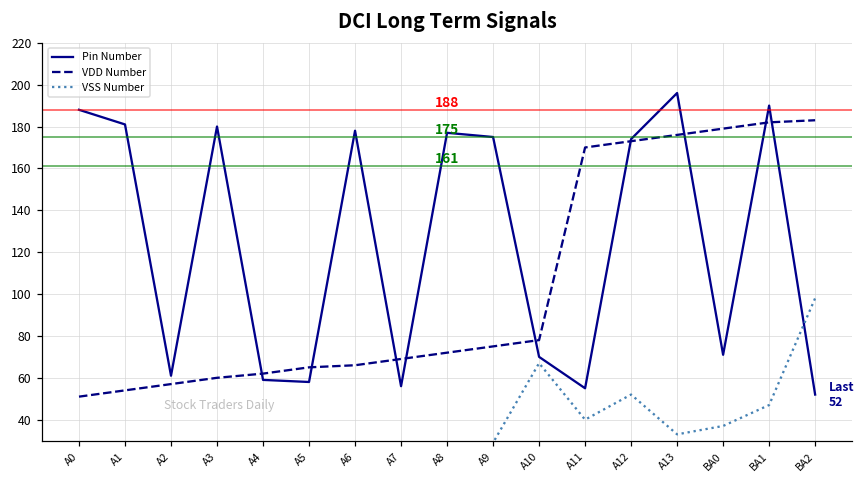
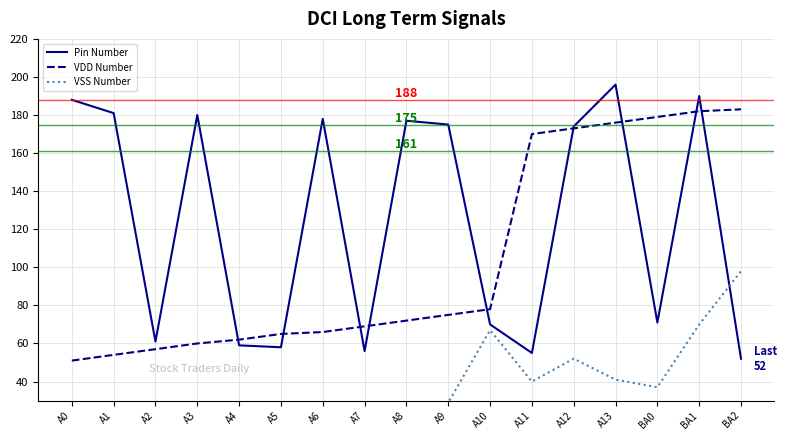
  {
    "VSS Number": {
      "A9": 29,
      "A10": 67,
      "A11": 40,
      "A12": 52,
-     "A13": 33,
+     "A13": 41,
      "BA0": 37,
-     "BA1": 47,
+     "BA1": 70,
      "BA2": 98
    }
  }
